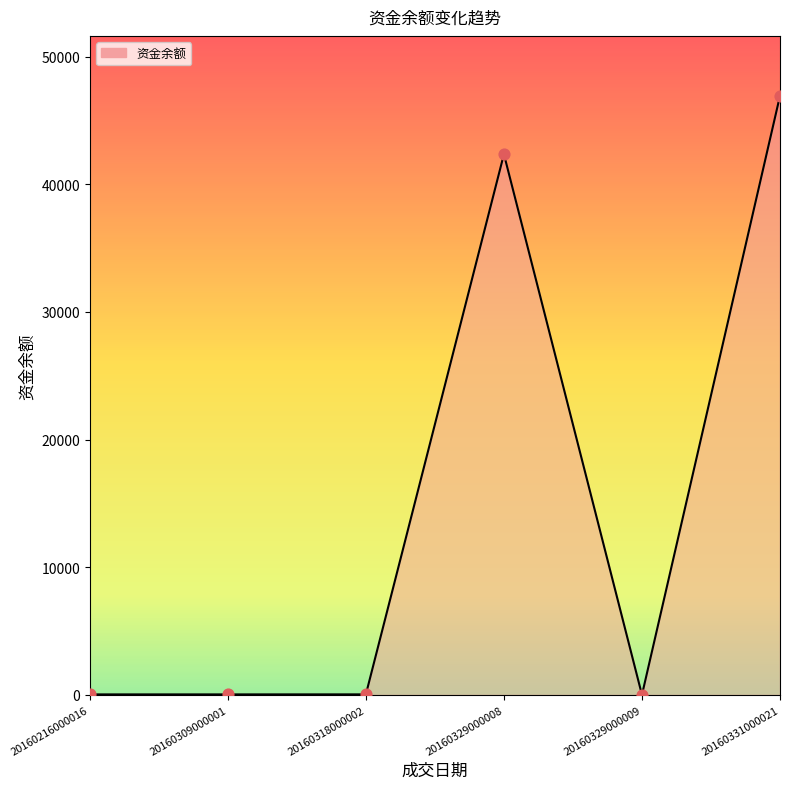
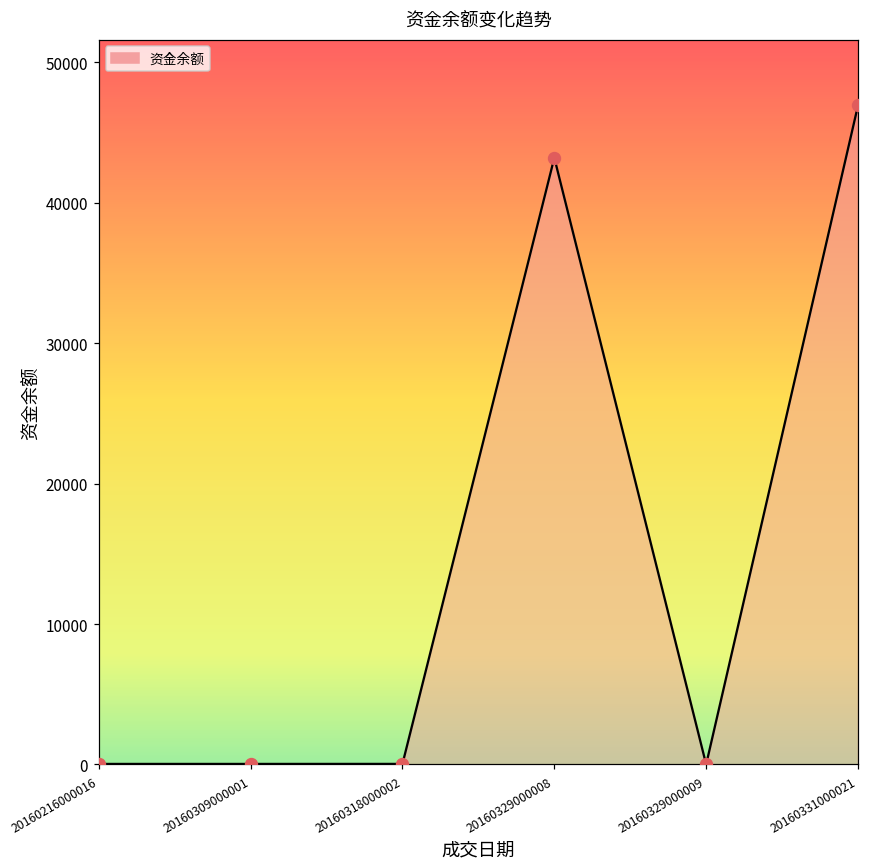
  {
    "20160216000016": 0,
    "20160309000001": 0,
    "20160318000002": 0,
-   "20160329000008": 42400,
+   "20160329000008": 43200,
    "20160329000009": 0,
    "20160331000021": 46900
  }
